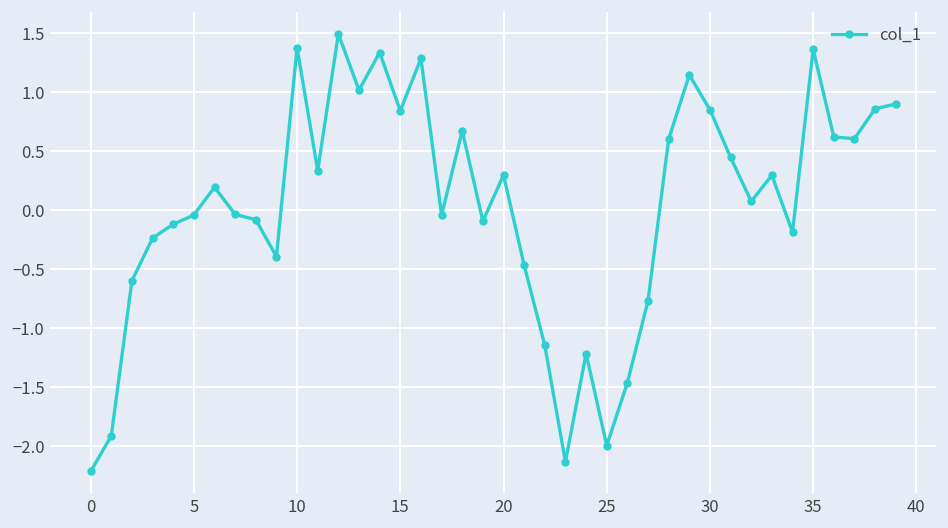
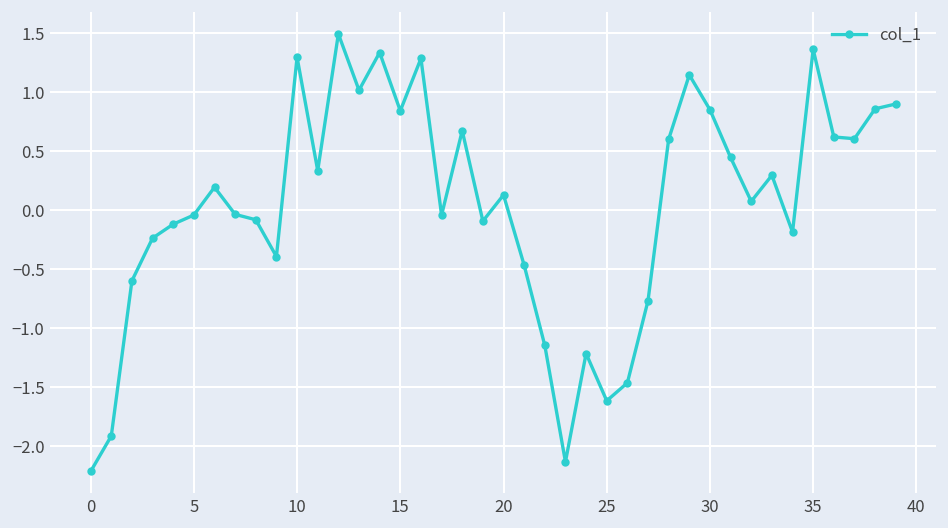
  {
    "0": -2.2,
    "5": 0.0,
-   "10": 1.4,
+   "10": 1.3,
    "15": 0.8,
-   "20": 0.3,
-   "25": -2.0,
+   "20": 0.1,
+   "25": -1.6,
    "30": 0.9,
    "35": 1.4
  }
